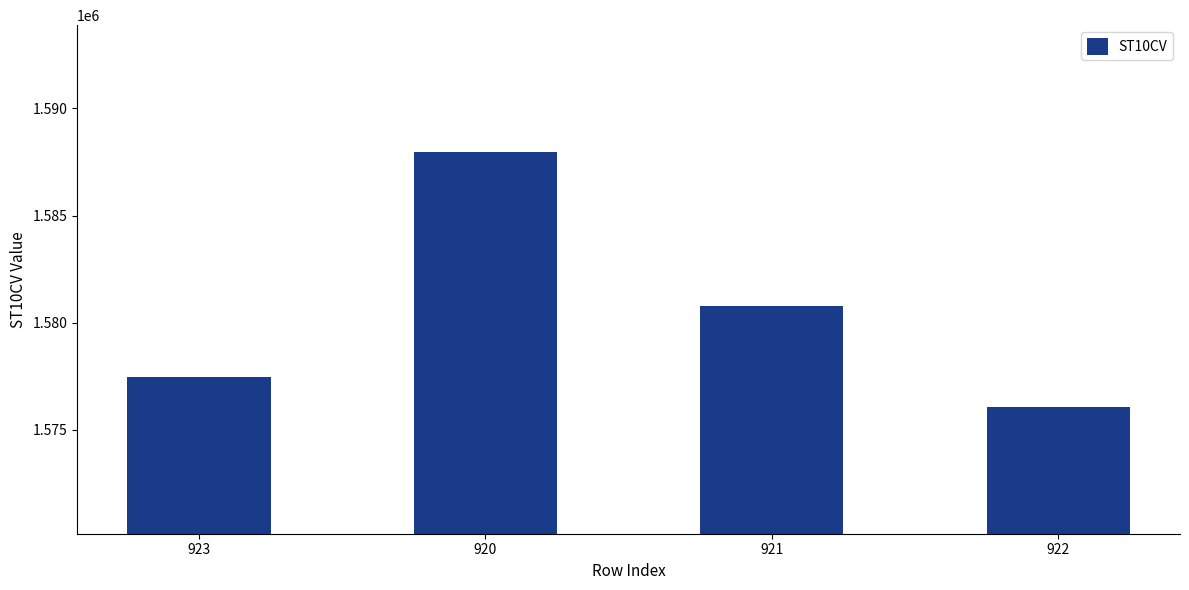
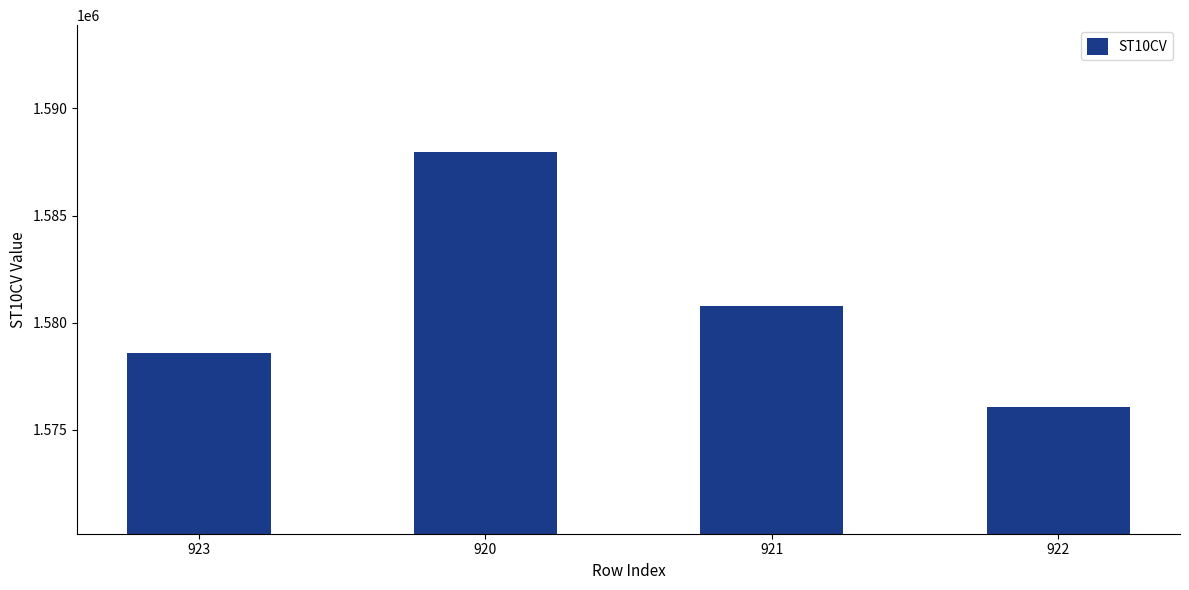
  {
-   "923": 1577500,
+   "923": 1578600,
    "920": 1588000,
    "921": 1580800,
    "922": 1576100
  }
